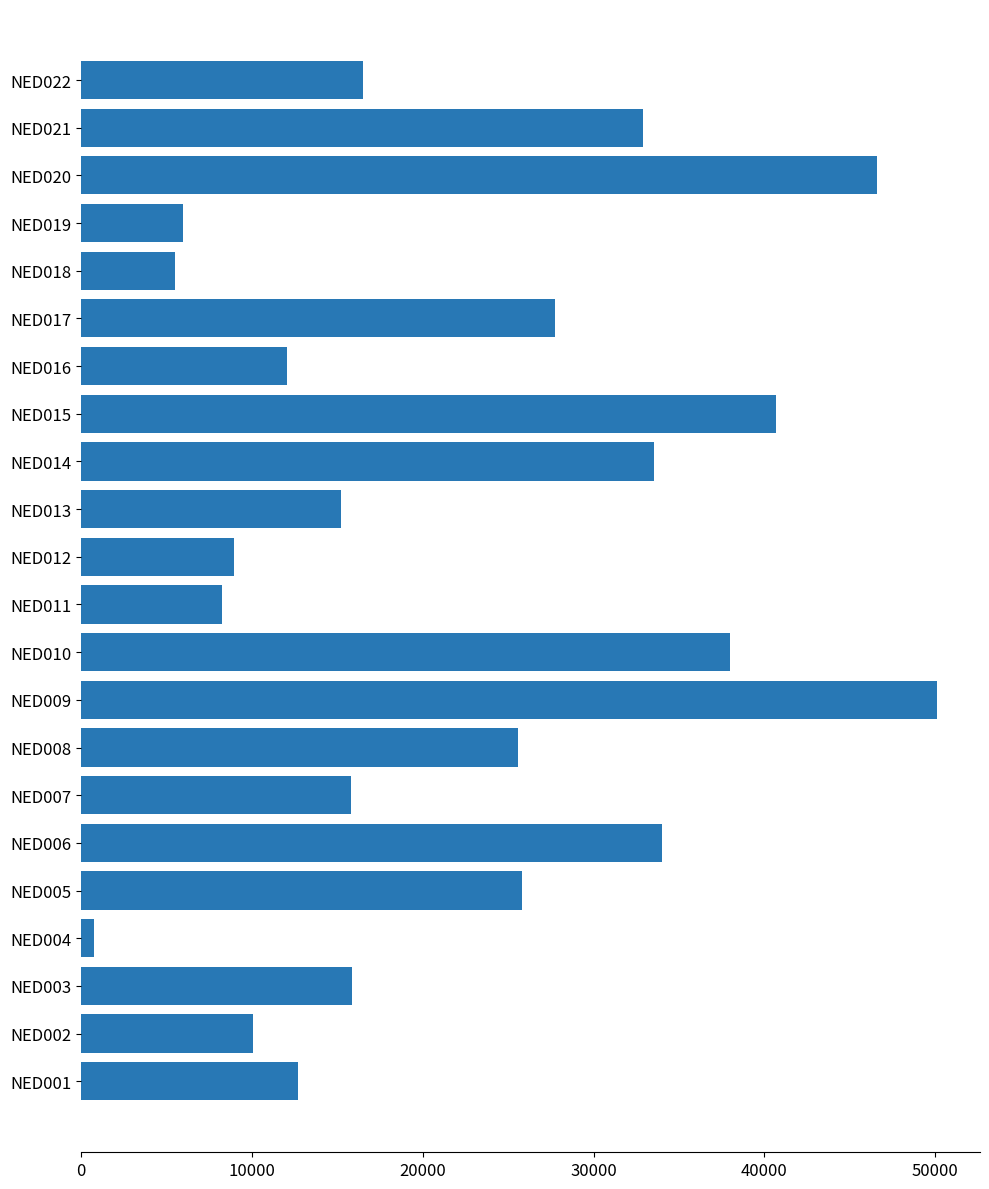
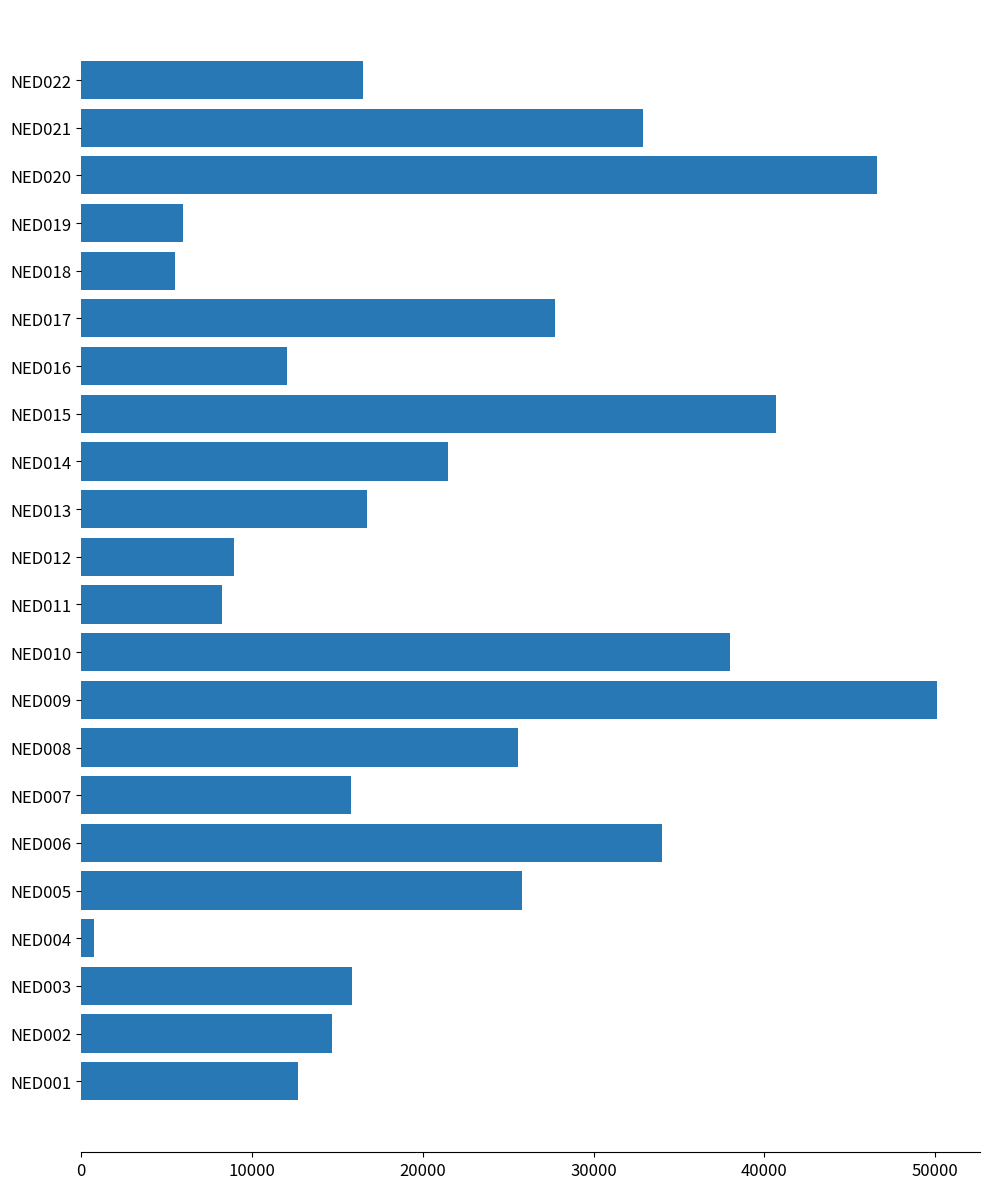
  {
    "NED022": 16500,
    "NED021": 32900,
    "NED020": 46600,
    "NED019": 6000,
    "NED018": 5500,
    "NED017": 27700,
    "NED016": 12100,
    "NED015": 40700,
-   "NED014": 33500,
-   "NED013": 15200,
+   "NED014": 21500,
+   "NED013": 16800,
    "NED012": 8900,
    "NED011": 8200,
    "NED010": 38000,
    "NED009": 50100,
    "NED008": 25600,
    "NED007": 15800,
    "NED006": 34000,
    "NED005": 25800,
    "NED004": 700,
    "NED003": 15900,
-   "NED002": 10100,
+   "NED002": 14700,
    "NED001": 12700
  }
